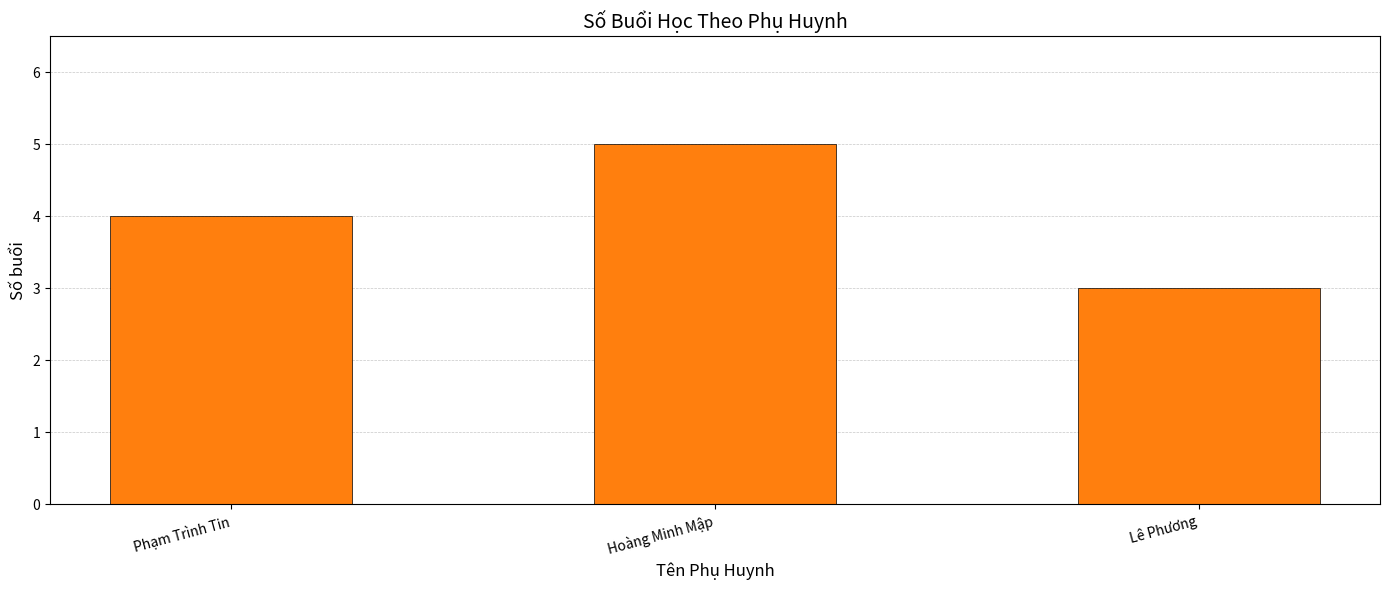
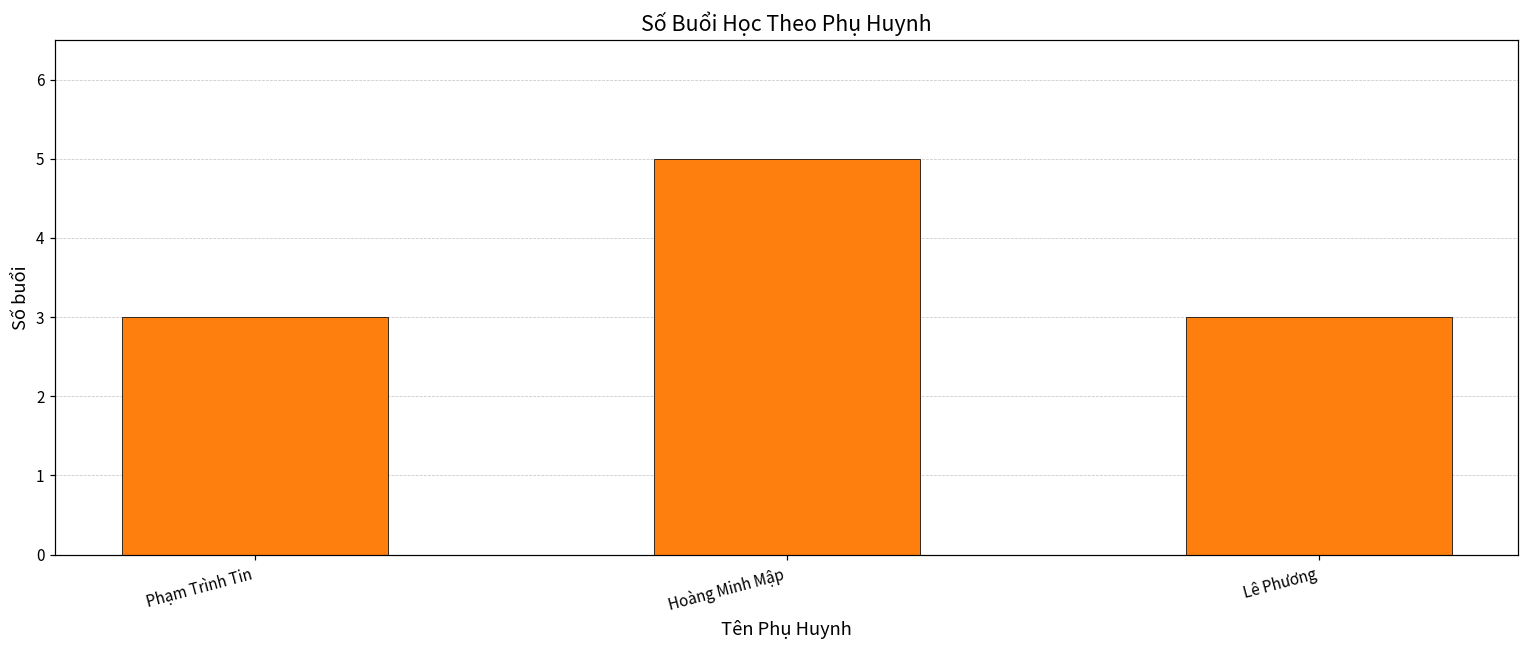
  {
-   "Phạm Trình Tin": 4,
+   "Phạm Trình Tin": 3,
    "Hoàng Minh Mập": 5,
    "Lê Phương": 3
  }
